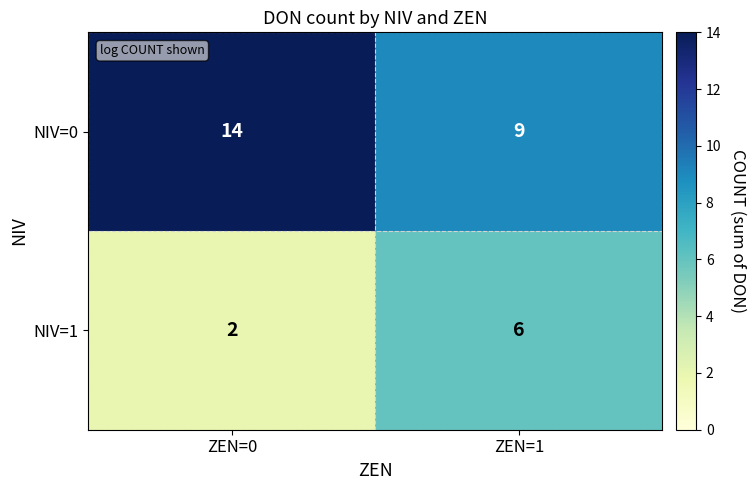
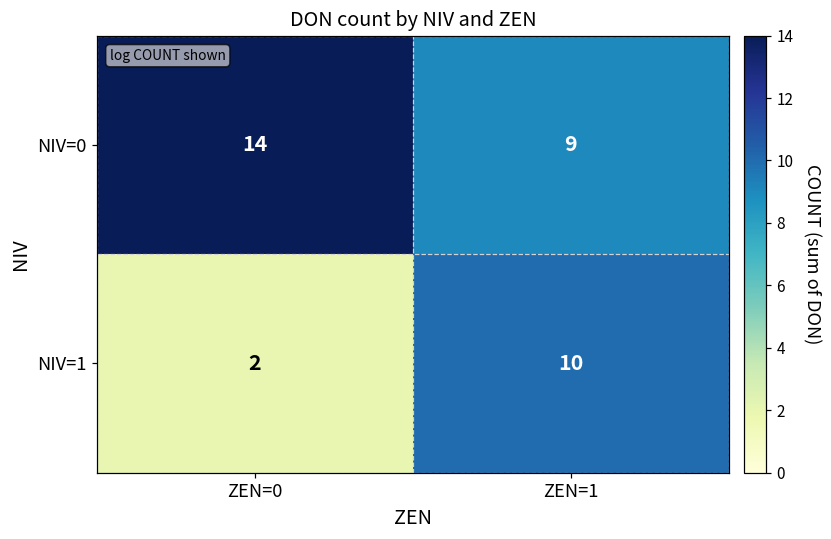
  {
    "NIV=0": {
      "ZEN=0": 14,
      "ZEN=1": 9
    },
    "NIV=1": {
      "ZEN=0": 2,
-     "ZEN=1": 6
+     "ZEN=1": 10
    }
  }
